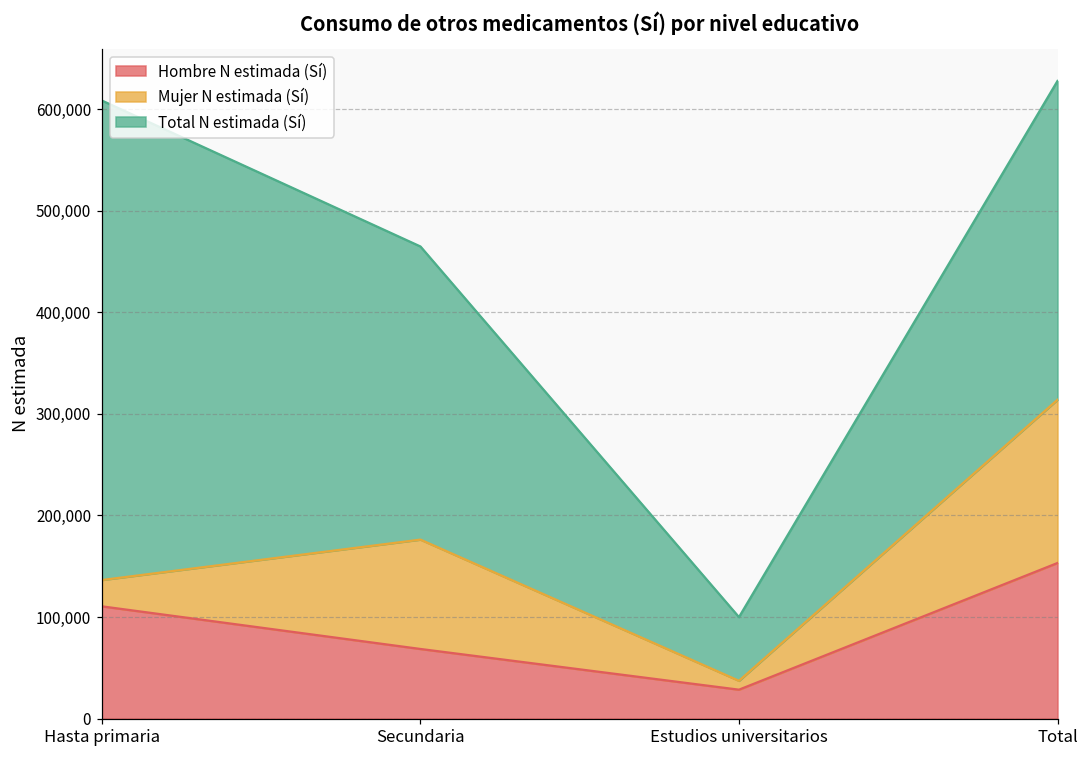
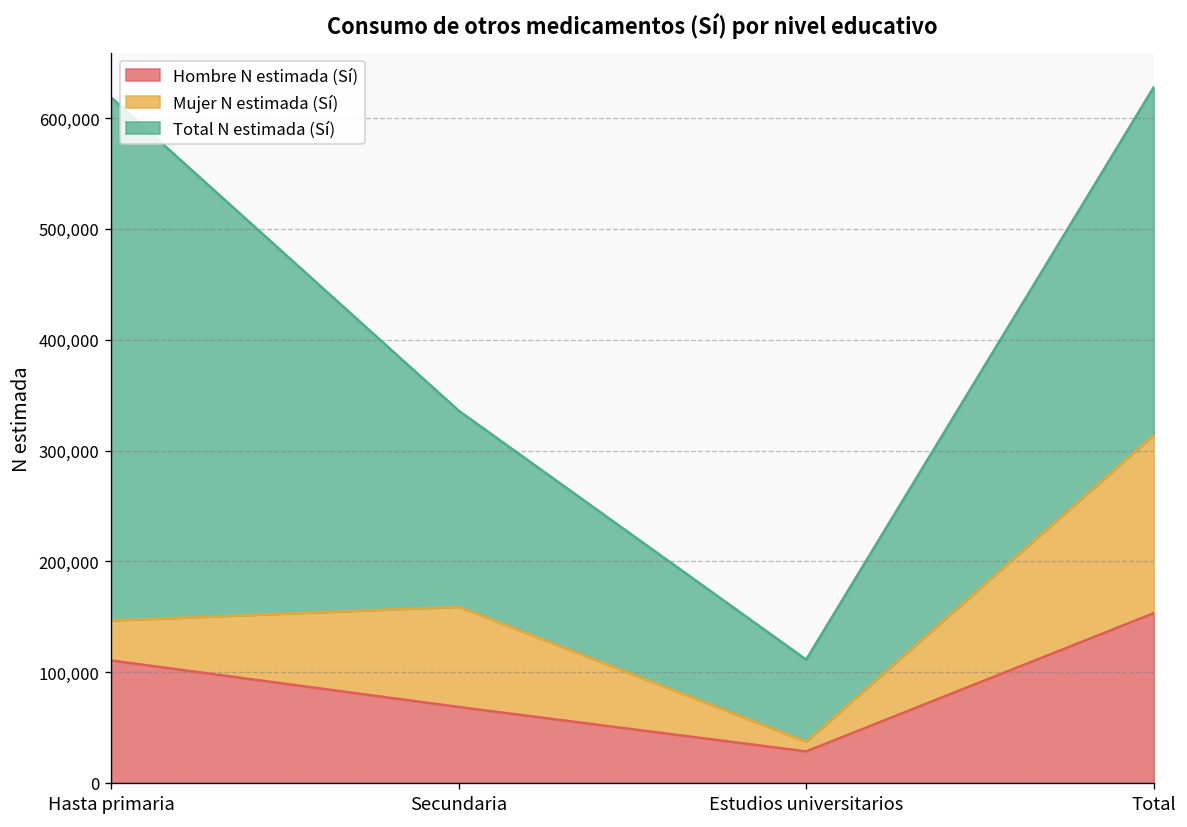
  {
    "Hombre N estimada (Sí)": {
      "Hasta primaria": "110,000",
      "Secundaria": "70,000",
      "Estudios universitarios": "30,000",
      "Total": "150,000"
    },
    "Mujer N estimada (Sí)": {
-     "Hasta primaria": "30,000",
-     "Secundaria": "110,000",
+     "Hasta primaria": "40,000",
+     "Secundaria": "90,000",
      "Estudios universitarios": "10,000",
      "Total": "160,000"
    },
    "Total N estimada (Sí)": {
      "Hasta primaria": "470,000",
-     "Secundaria": "290,000",
-     "Estudios universitarios": "60,000",
+     "Secundaria": "180,000",
+     "Estudios universitarios": "70,000",
      "Total": "310,000"
    }
  }
